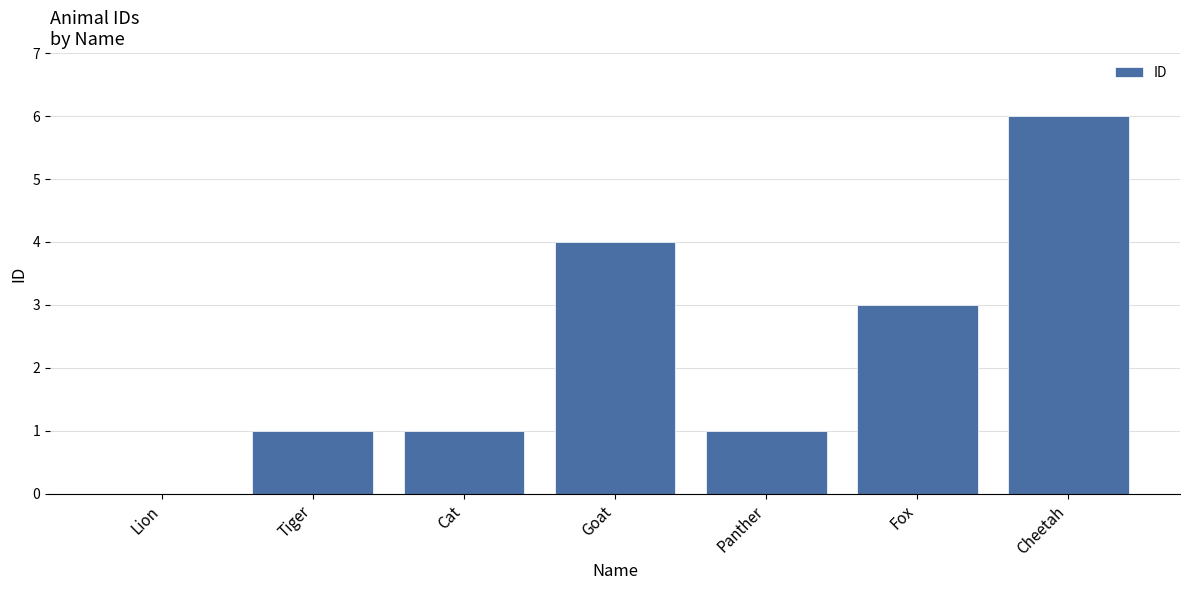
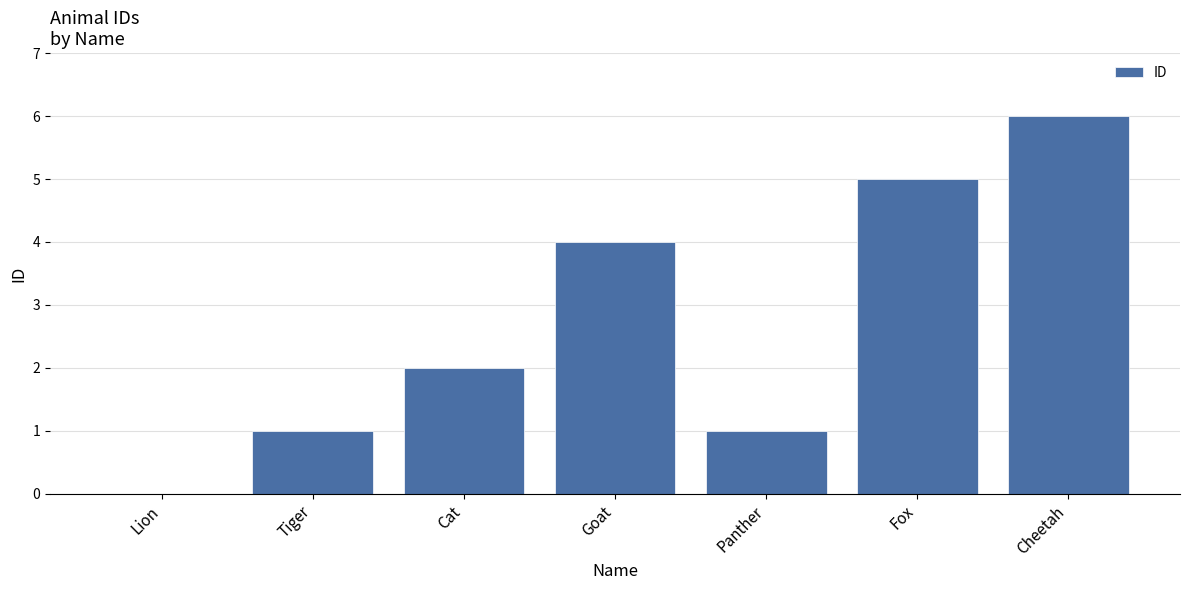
  {
    "Lion": 0,
    "Tiger": 1,
-   "Cat": 1,
+   "Cat": 2,
    "Goat": 4,
    "Panther": 1,
-   "Fox": 3,
+   "Fox": 5,
    "Cheetah": 6
  }
